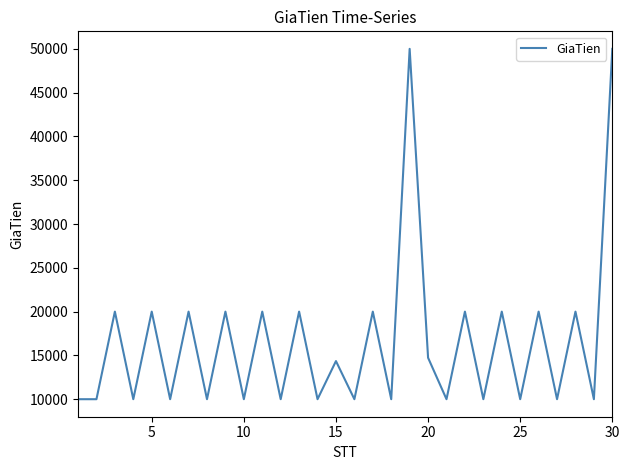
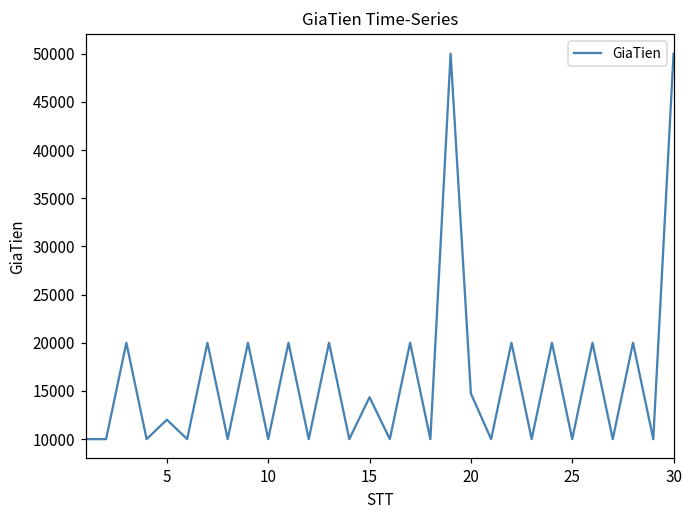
  {
-   "5": 20000,
+   "5": 12000,
    "10": 10000,
    "15": 14000,
    "20": 15000,
    "25": 10000,
    "30": 50000
  }
